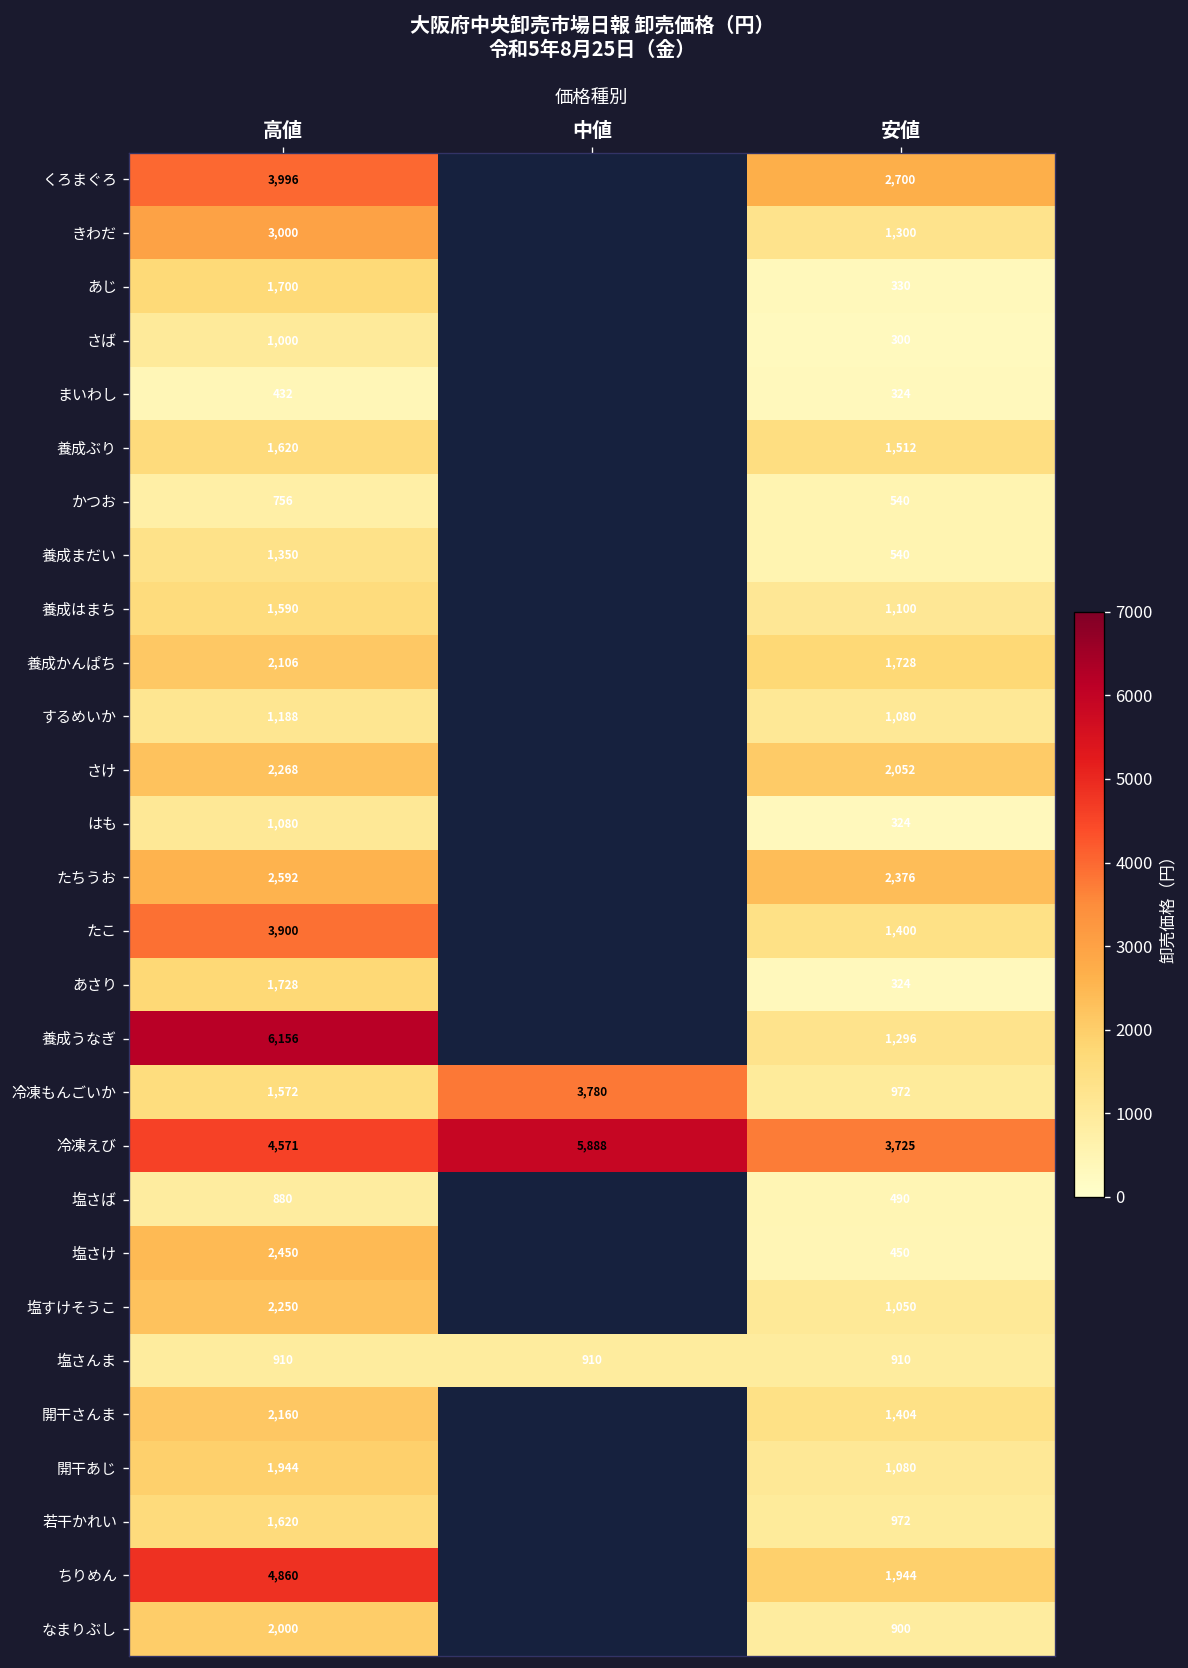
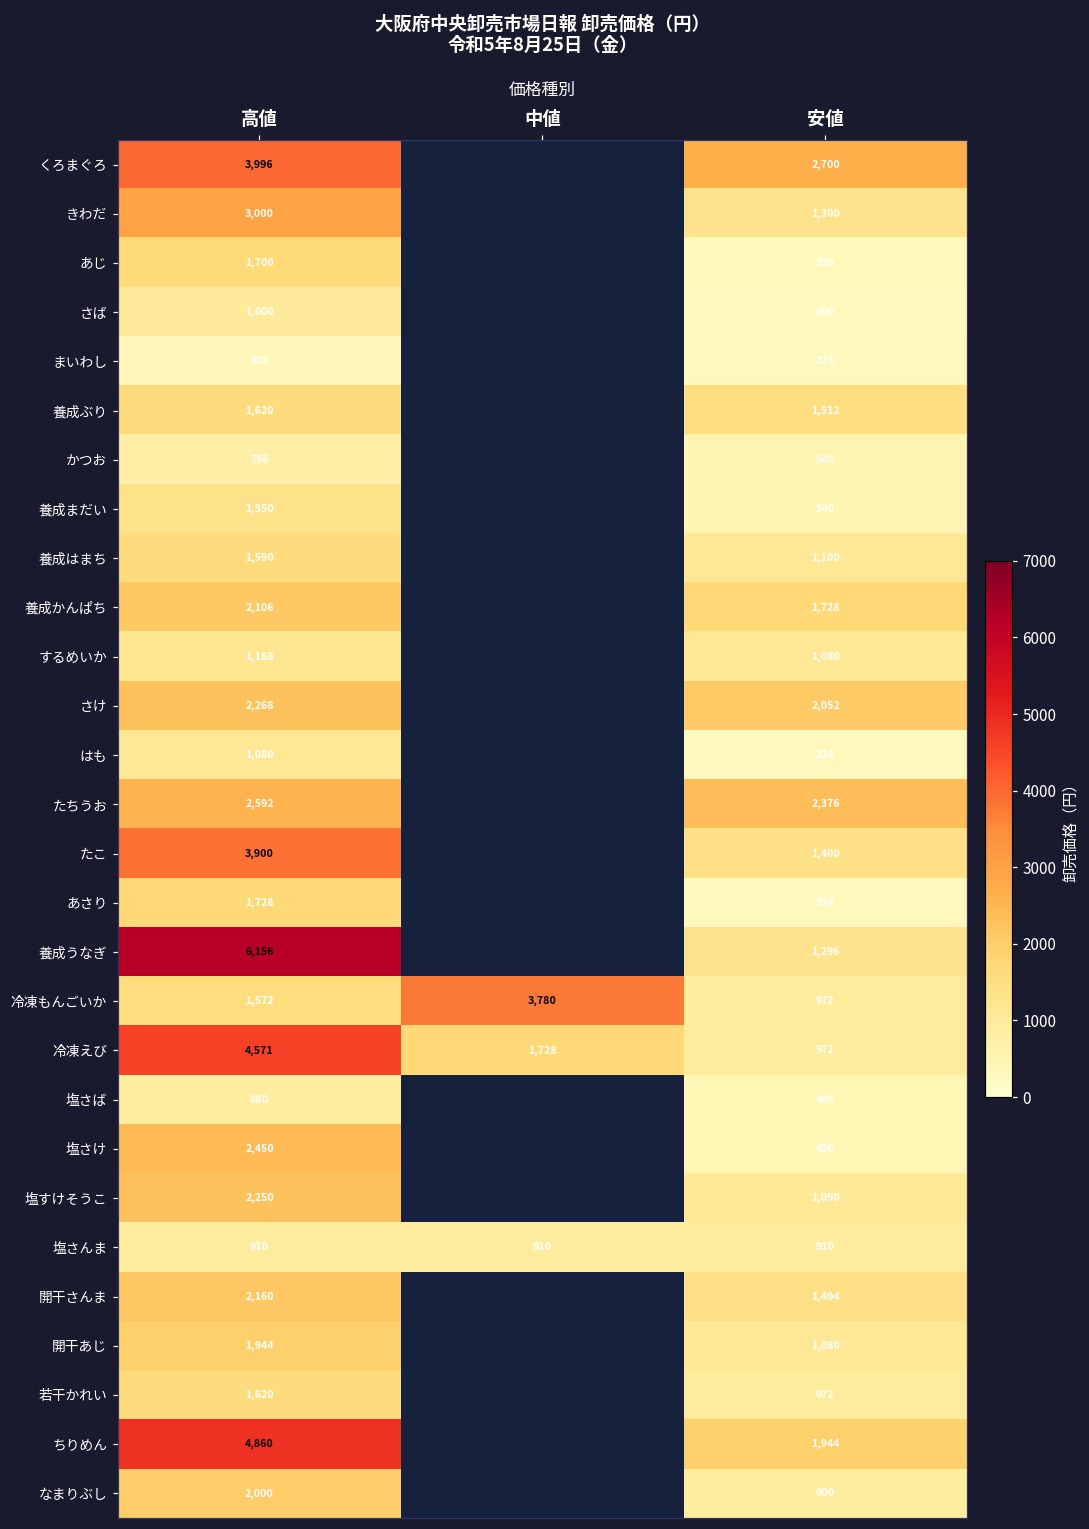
  {
    "くろまぐろ": {
      "高値": "3,996",
      "安値": "2,700"
    },
    "きわだ": {
      "高値": "3,000",
      "安値": "1,300"
    },
    "あじ": {
      "高値": "1,700",
      "安値": "330"
    },
    "さば": {
      "高値": "1,000",
      "安値": "300"
    },
    "まいわし": {
      "高値": "432",
      "安値": "324"
    },
    "養成ぶり": {
      "高値": "1,620",
      "安値": "1,512"
    },
    "かつお": {
      "高値": "756",
      "安値": "540"
    },
    "養成まだい": {
      "高値": "1,350",
      "安値": "540"
    },
    "養成はまち": {
      "高値": "1,590",
      "安値": "1,100"
    },
    "養成かんぱち": {
      "高値": "2,106",
      "安値": "1,728"
    },
    "するめいか": {
      "高値": "1,188",
      "安値": "1,080"
    },
    "さけ": {
      "高値": "2,268",
      "安値": "2,052"
    },
    "はも": {
      "高値": "1,080",
      "安値": "324"
    },
    "たちうお": {
      "高値": "2,592",
      "安値": "2,376"
    },
    "たこ": {
      "高値": "3,900",
      "安値": "1,400"
    },
    "あさり": {
      "高値": "1,728",
      "安値": "324"
    },
    "養成うなぎ": {
      "高値": "6,156",
      "安値": "1,296"
    },
    "冷凍もんごいか": {
      "高値": "1,572",
      "中値": "3,780",
      "安値": "972"
    },
    "冷凍えび": {
      "高値": "4,571",
-     "中値": "5,888",
-     "安値": "3,725"
+     "中値": "1,728",
+     "安値": "972"
    },
    "塩さば": {
      "高値": "880",
      "安値": "490"
    },
    "塩さけ": {
      "高値": "2,450",
      "安値": "450"
    },
    "塩すけそうこ": {
      "高値": "2,250",
      "安値": "1,050"
    },
    "塩さんま": {
      "高値": "910",
      "中値": "910",
      "安値": "910"
    },
    "開干さんま": {
      "高値": "2,160",
      "安値": "1,404"
    },
    "開干あじ": {
      "高値": "1,944",
      "安値": "1,080"
    },
    "若干かれい": {
      "高値": "1,620",
      "安値": "972"
    },
    "ちりめん": {
      "高値": "4,860",
      "安値": "1,944"
    },
    "なまりぶし": {
      "高値": "2,000",
      "安値": "900"
    }
  }
